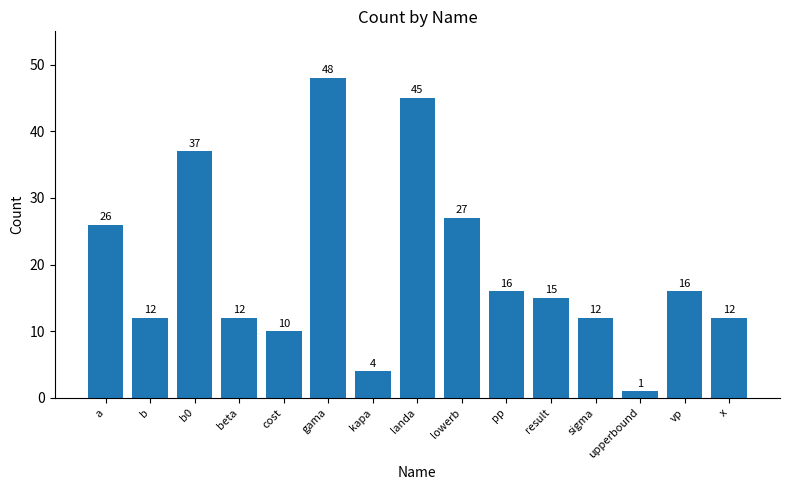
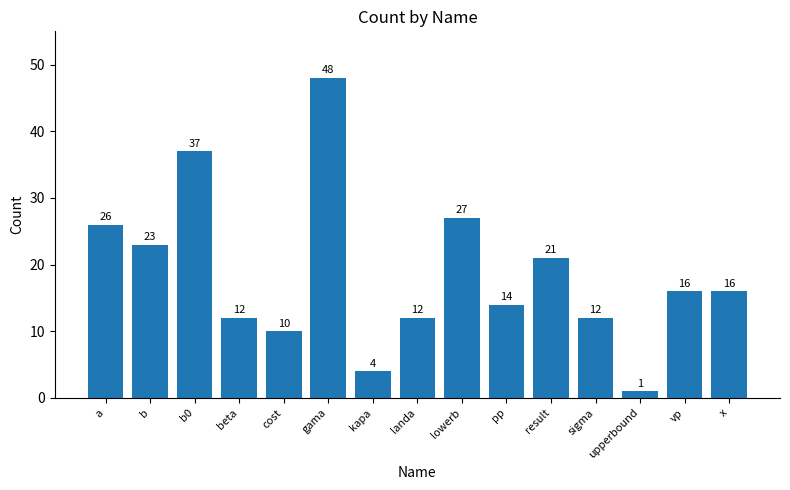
  {
    "a": 26,
-   "b": 12,
+   "b": 23,
    "b0": 37,
    "beta": 12,
    "cost": 10,
    "gama": 48,
    "kapa": 4,
-   "landa": 45,
+   "landa": 12,
    "lowerb": 27,
-   "pp": 16,
-   "result": 15,
+   "pp": 14,
+   "result": 21,
    "sigma": 12,
    "upperbound": 1,
    "vp": 16,
-   "x": 12
+   "x": 16
  }
